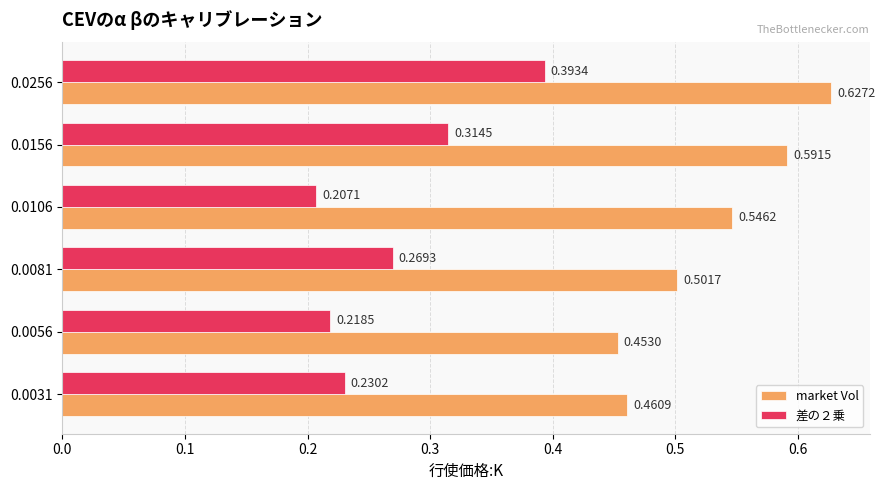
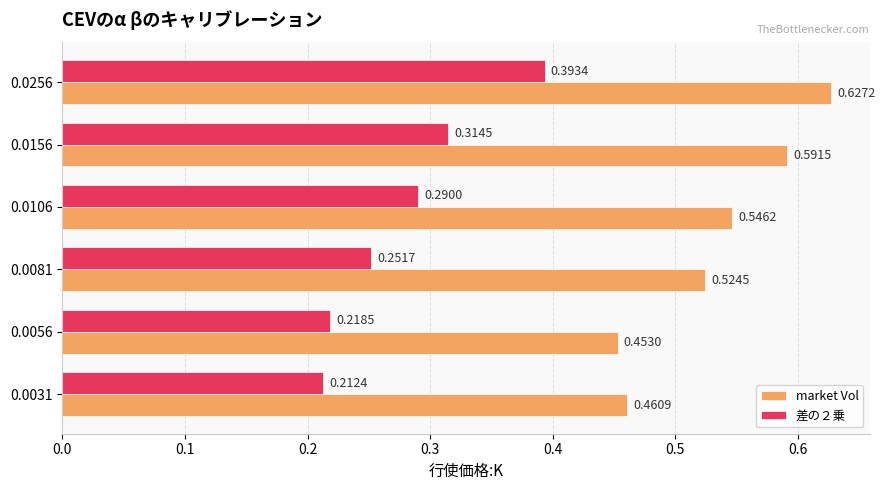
  {
    "market Vol": {
      "0.0256": 0.6272,
      "0.0156": 0.5915,
      "0.0106": 0.5462,
-     "0.0081": 0.5017,
+     "0.0081": 0.5245,
      "0.0056": 0.4530,
      "0.0031": 0.4609
    },
    "差の２乗": {
      "0.0256": 0.3934,
      "0.0156": 0.3145,
-     "0.0106": 0.2071,
-     "0.0081": 0.2693,
+     "0.0106": 0.2900,
+     "0.0081": 0.2517,
      "0.0056": 0.2185,
-     "0.0031": 0.2302
+     "0.0031": 0.2124
    }
  }
